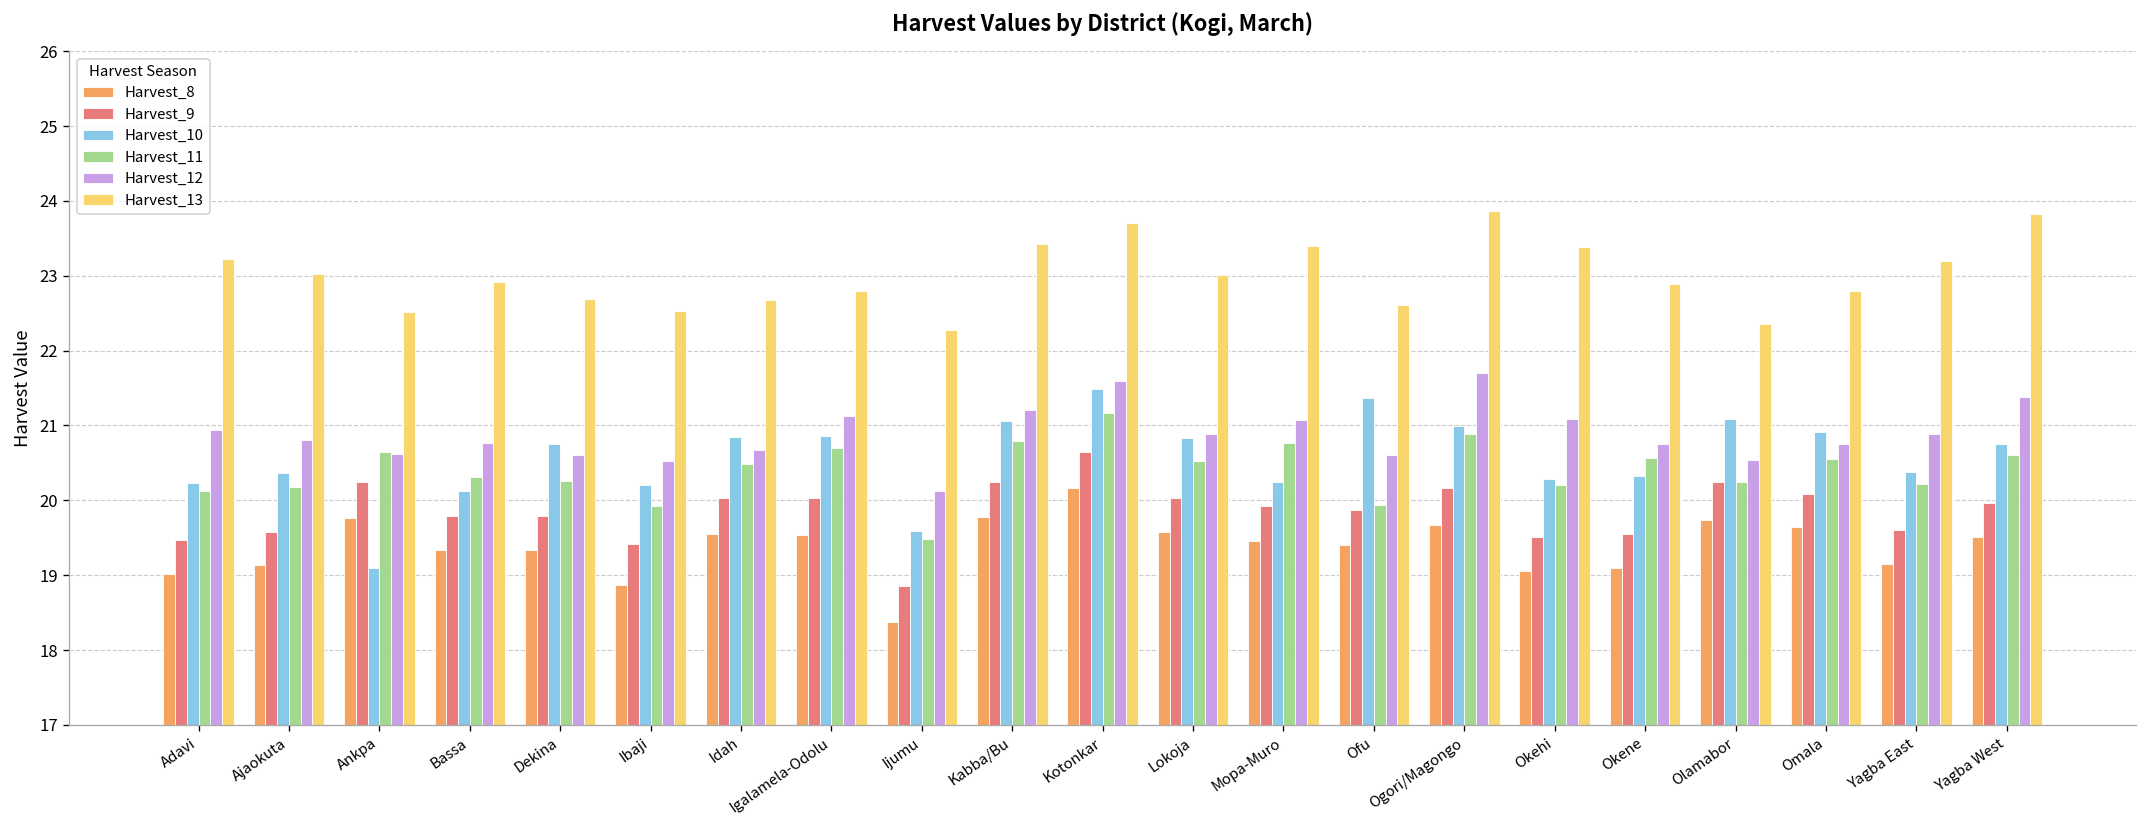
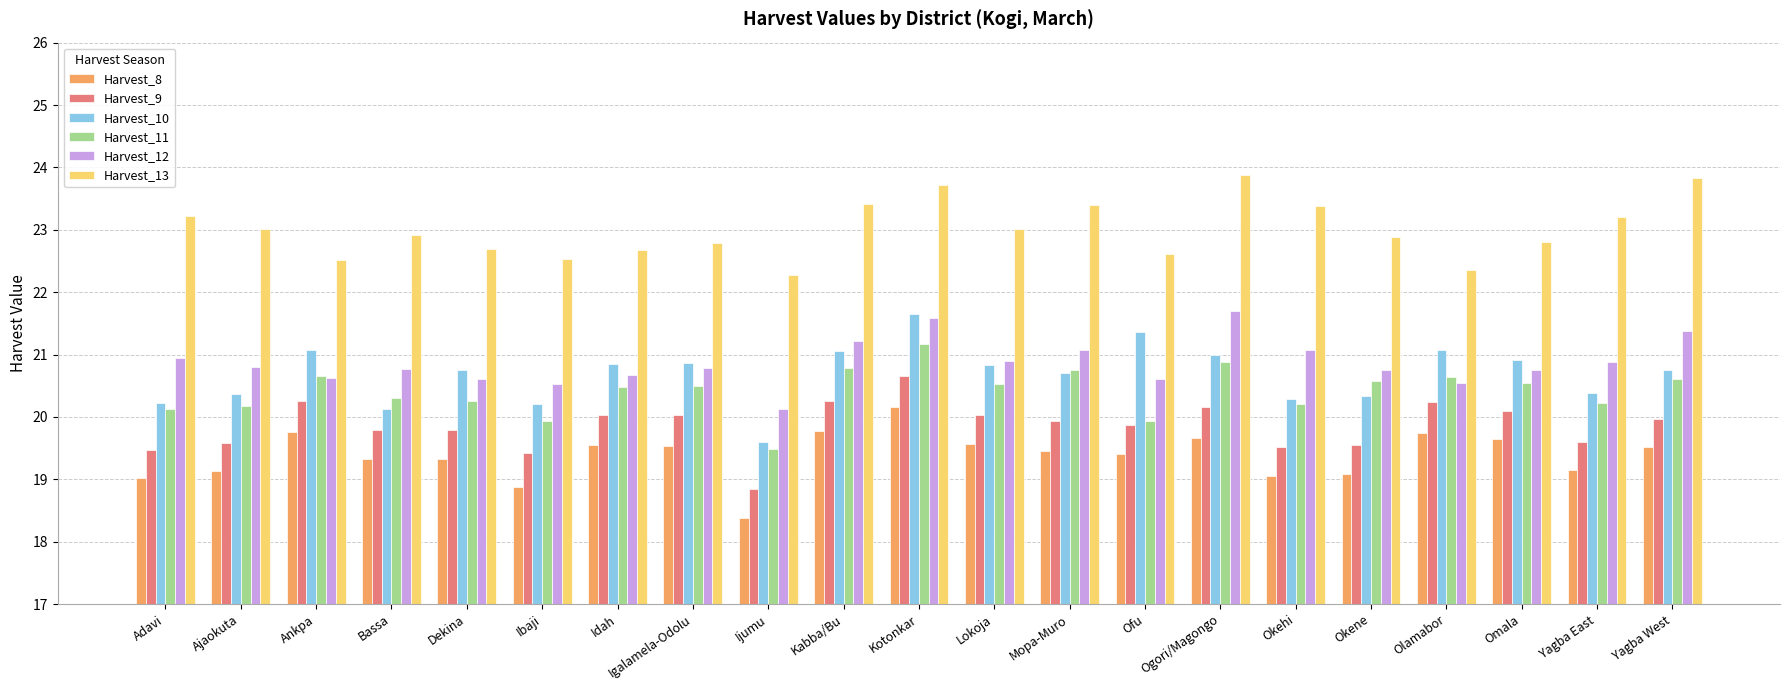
  {
    "Harvest_10": {
      "Adavi": 20.2,
      "Ajaokuta": 20.4,
-     "Ankpa": 19.1,
+     "Ankpa": 21.1,
      "Bassa": 20.1,
      "Dekina": 20.8,
      "Ibaji": 20.2,
      "Idah": 20.9,
      "Igalamela-Odolu": 20.9,
      "Ijumu": 19.6,
      "Kabba/Bu": 21.1,
-     "Kotonkar": 21.5,
+     "Kotonkar": 21.7,
      "Lokoja": 20.8,
-     "Mopa-Muro": 20.3,
+     "Mopa-Muro": 20.7,
      "Ofu": 21.4,
      "Ogori/Magongo": 21.0,
      "Okehi": 20.3,
      "Okene": 20.3,
      "Olamabor": 21.1,
      "Omala": 20.9,
      "Yagba East": 20.4,
      "Yagba West": 20.8
    },
    "Harvest_11": {
      "Adavi": 20.1,
      "Ajaokuta": 20.2,
      "Ankpa": 20.7,
      "Bassa": 20.3,
      "Dekina": 20.3,
      "Ibaji": 19.9,
      "Idah": 20.5,
-     "Igalamela-Odolu": 20.7,
+     "Igalamela-Odolu": 20.5,
      "Ijumu": 19.5,
      "Kabba/Bu": 20.8,
      "Kotonkar": 21.2,
      "Lokoja": 20.5,
      "Mopa-Muro": 20.8,
      "Ofu": 19.9,
      "Ogori/Magongo": 20.9,
      "Okehi": 20.2,
      "Okene": 20.6,
-     "Olamabor": 20.3,
+     "Olamabor": 20.6,
      "Omala": 20.6,
      "Yagba East": 20.2,
      "Yagba West": 20.6
    },
    "Harvest_12": {
      "Adavi": 20.9,
      "Ajaokuta": 20.8,
      "Ankpa": 20.6,
      "Bassa": 20.8,
      "Dekina": 20.6,
      "Ibaji": 20.5,
      "Idah": 20.7,
-     "Igalamela-Odolu": 21.1,
+     "Igalamela-Odolu": 20.8,
      "Ijumu": 20.1,
      "Kabba/Bu": 21.2,
      "Kotonkar": 21.6,
      "Lokoja": 20.9,
      "Mopa-Muro": 21.1,
      "Ofu": 20.6,
      "Ogori/Magongo": 21.7,
      "Okehi": 21.1,
      "Okene": 20.8,
      "Olamabor": 20.5,
      "Omala": 20.8,
      "Yagba East": 20.9,
      "Yagba West": 21.4
    }
  }
